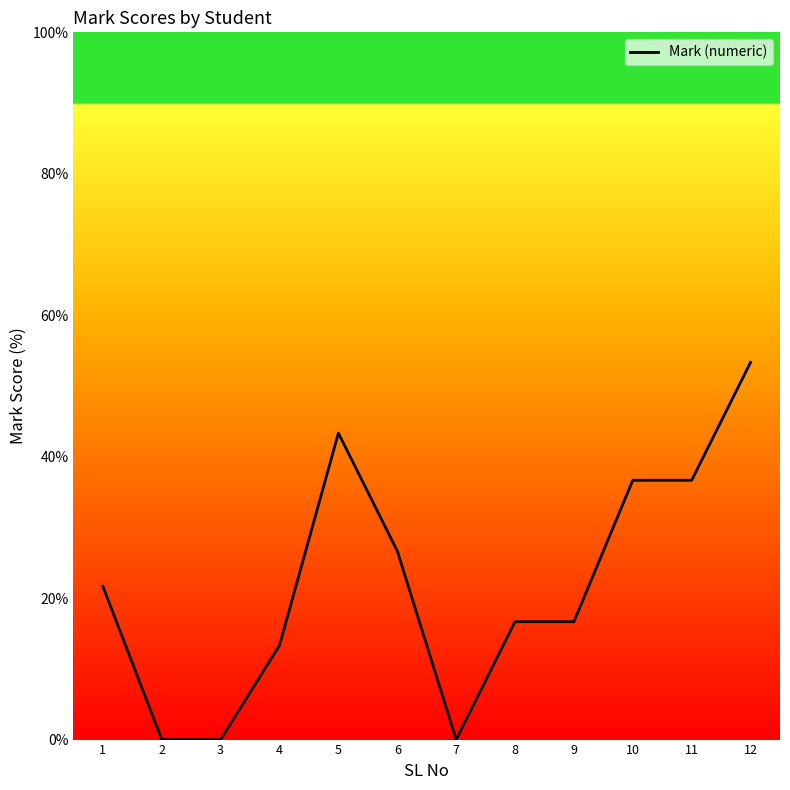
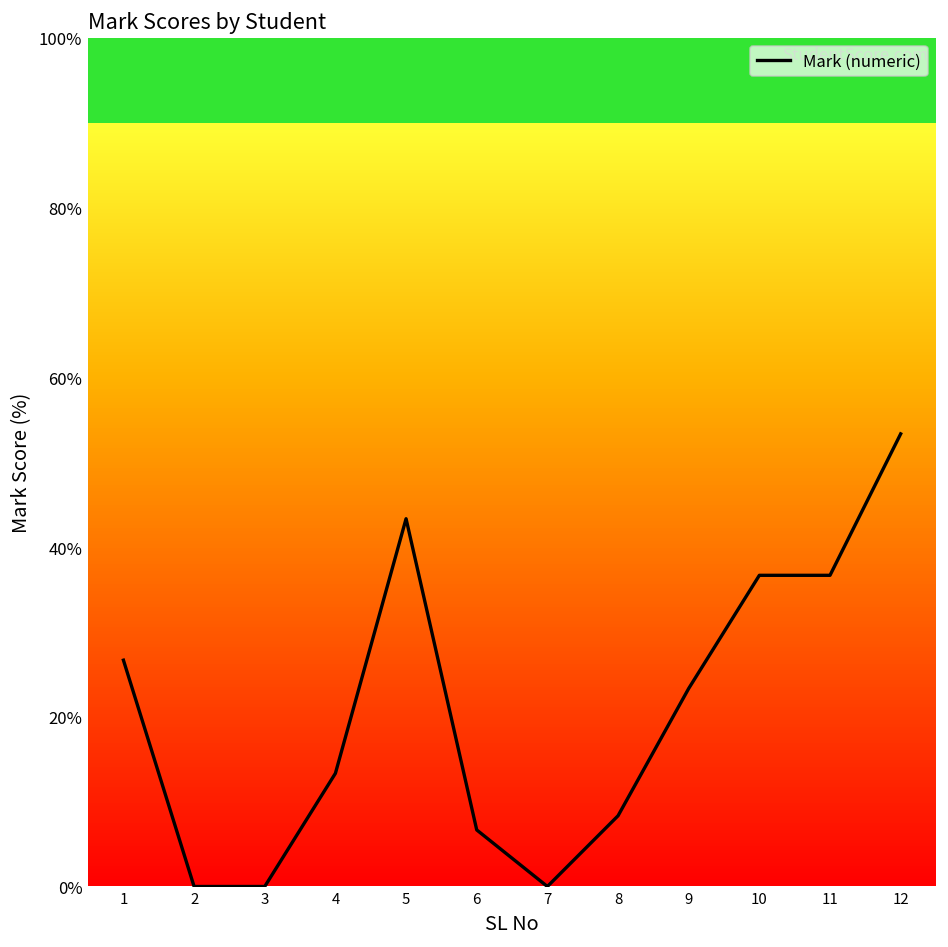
  {
-   "1": "22%",
+   "1": "27%",
    "2": "0%",
    "3": "0%",
    "4": "13%",
    "5": "43%",
-   "6": "27%",
+   "6": "7%",
    "7": "0%",
-   "8": "17%",
-   "9": "17%",
+   "8": "8%",
+   "9": "23%",
    "10": "37%",
    "11": "37%",
    "12": "53%"
  }
